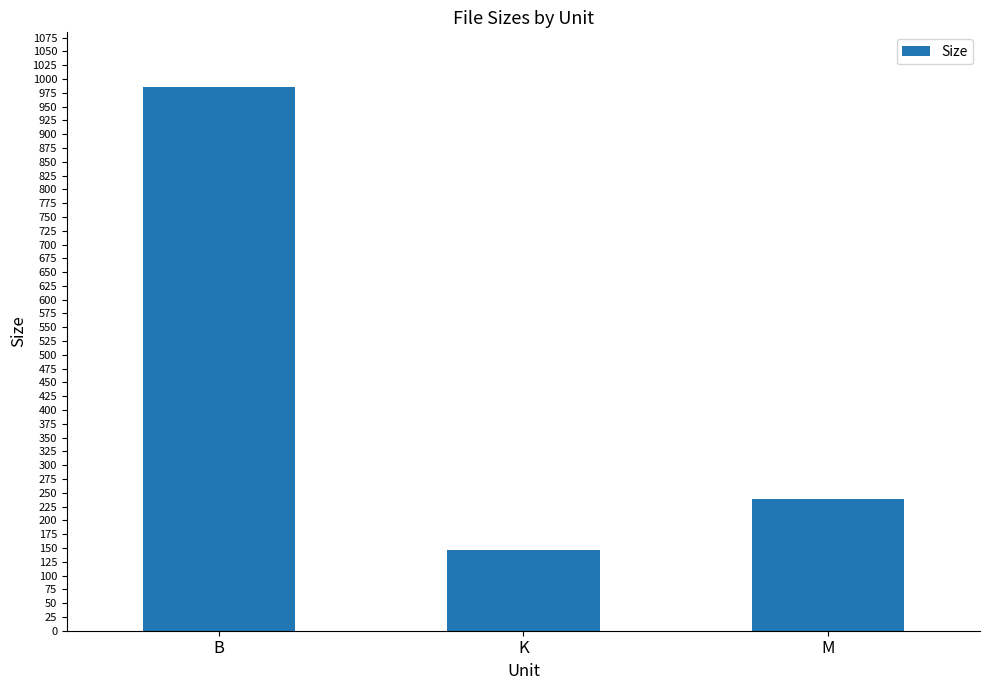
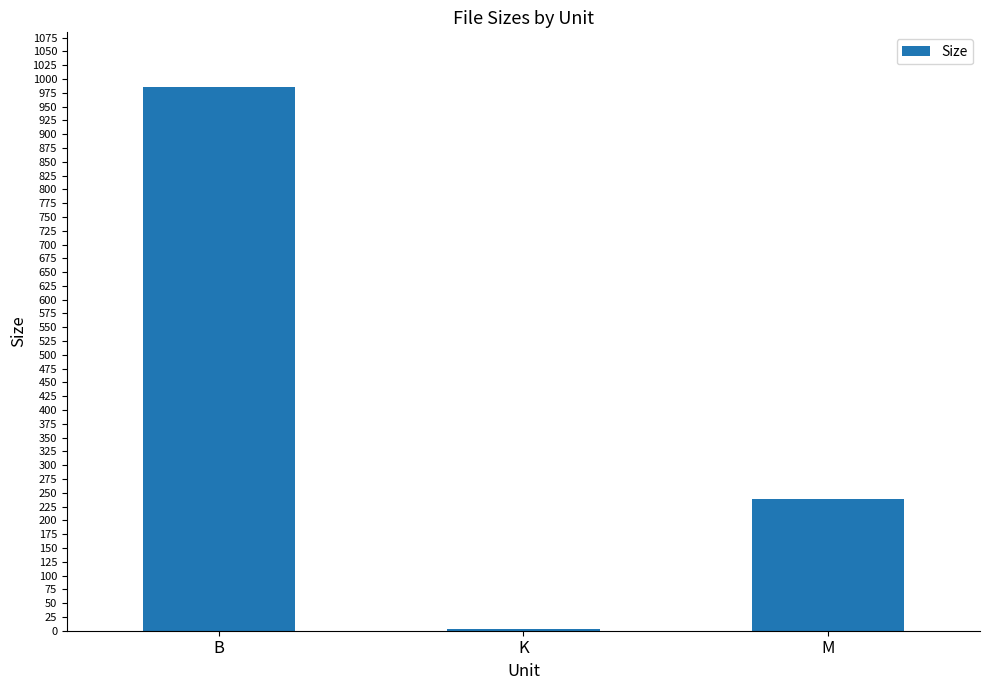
  {
    "B": 990,
-   "K": 150,
+   "K": 0,
    "M": 240
  }
